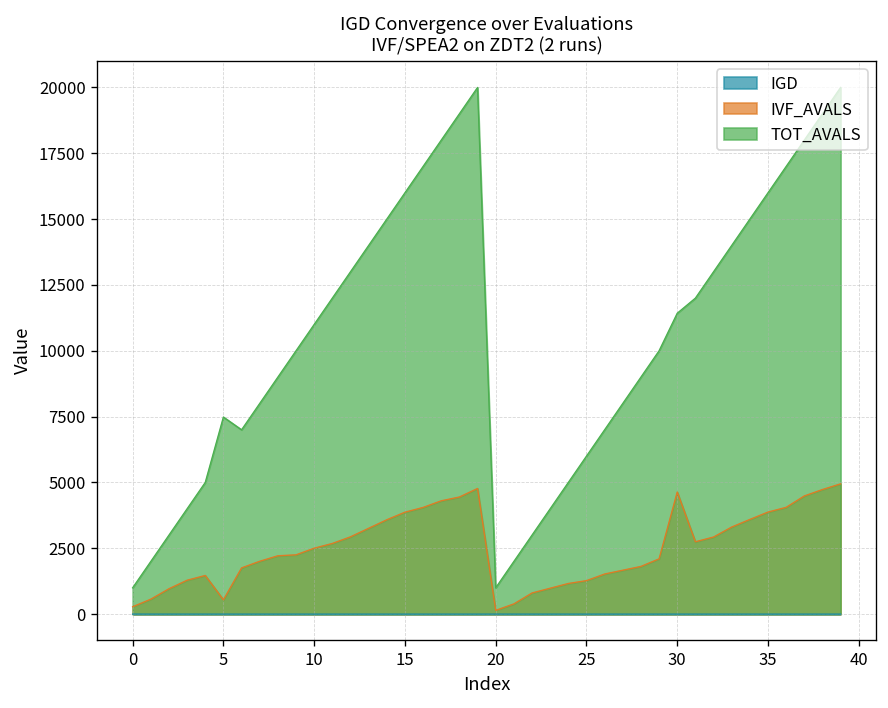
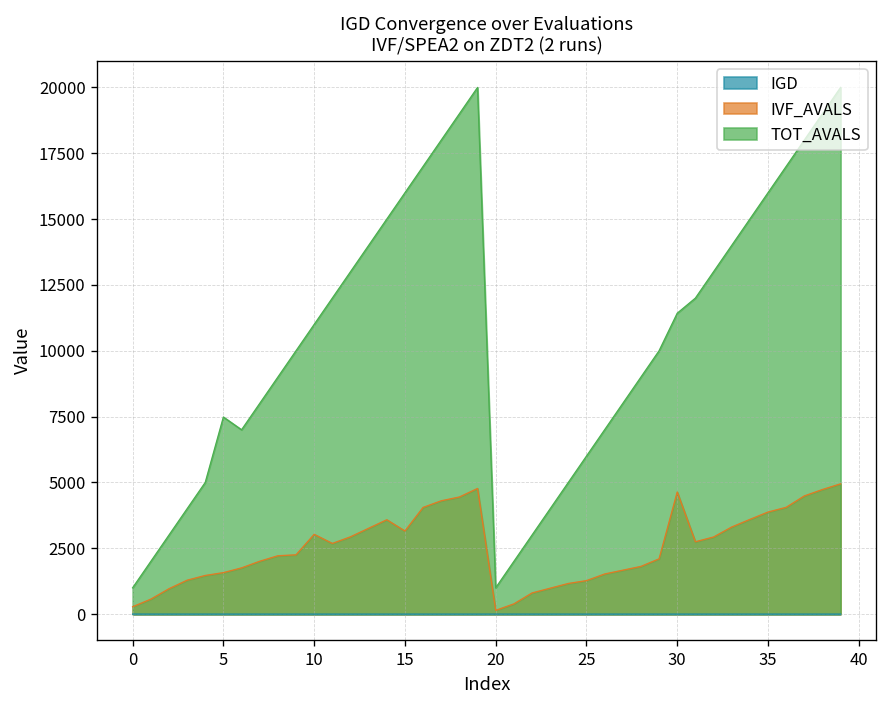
  {
    "IGD": {
      "0": 0,
      "5": 0,
      "10": 0,
      "15": 0,
      "20": 0,
      "25": 0,
      "30": 0,
      "35": 0
    },
    "IVF_AVALS": {
      "0": 300,
-     "5": 500,
-     "10": 2500,
-     "15": 3900,
+     "5": 1600,
+     "10": 3000,
+     "15": 3200,
      "20": 100,
      "25": 1300,
      "30": 4600,
      "35": 3900
    },
    "TOT_AVALS": {
      "0": 1000,
      "5": 7500,
      "10": 11000,
      "15": 16000,
      "20": 1000,
      "25": 6000,
      "30": 11400,
      "35": 16000
    }
  }
